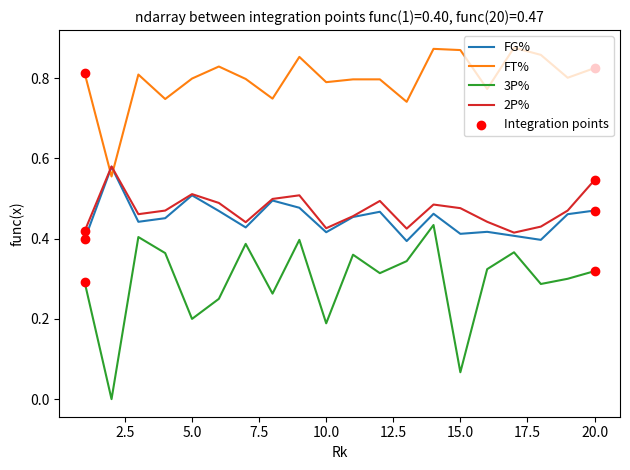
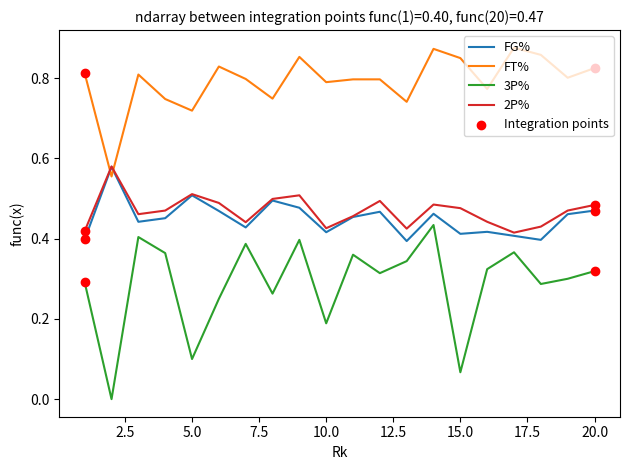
  {
    "FG%": {
      "10.0": 0.42,
      "15.0": 0.41
    },
    "FT%": {
-     "5.0": 0.80,
+     "5.0": 0.72,
      "10.0": 0.79,
-     "15.0": 0.87
+     "15.0": 0.85
    },
    "3P%": {
-     "5.0": 0.2,
+     "5.0": 0.1,
      "10.0": 0.19,
      "15.0": 0.07
    },
    "2P%": {
      "10.0": 0.43,
      "15.0": 0.48,
-     "20.0": 0.55
+     "20.0": 0.48
    }
  }
